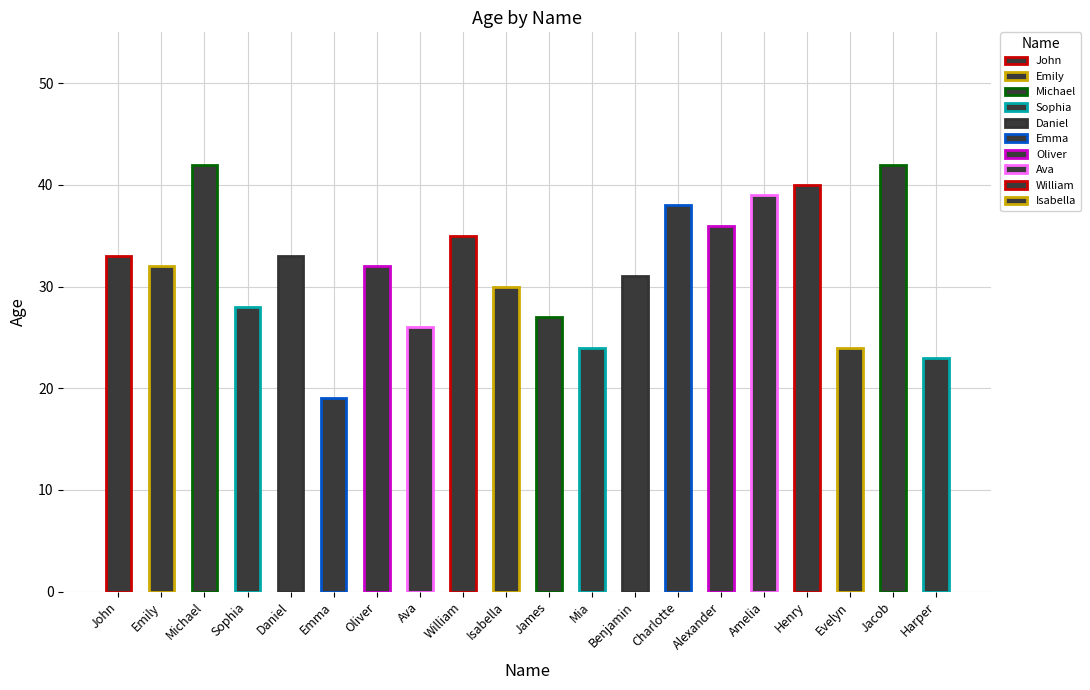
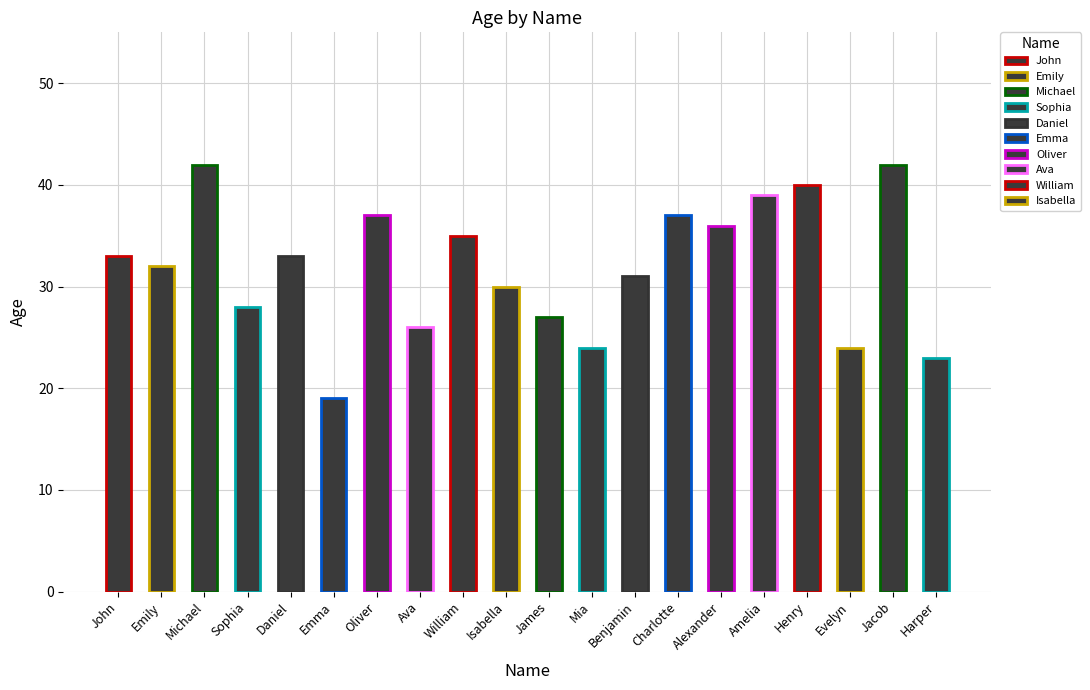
  {
    "John": 33,
    "Emily": 32,
    "Michael": 42,
    "Sophia": 28,
    "Daniel": 33,
    "Emma": 19,
-   "Oliver": 32,
+   "Oliver": 37,
    "Ava": 26,
    "William": 35,
    "Isabella": 30,
    "James": 27,
    "Mia": 24,
    "Benjamin": 31,
-   "Charlotte": 38,
+   "Charlotte": 37,
    "Alexander": 36,
    "Amelia": 39,
    "Henry": 40,
    "Evelyn": 24,
    "Jacob": 42,
    "Harper": 23
  }
